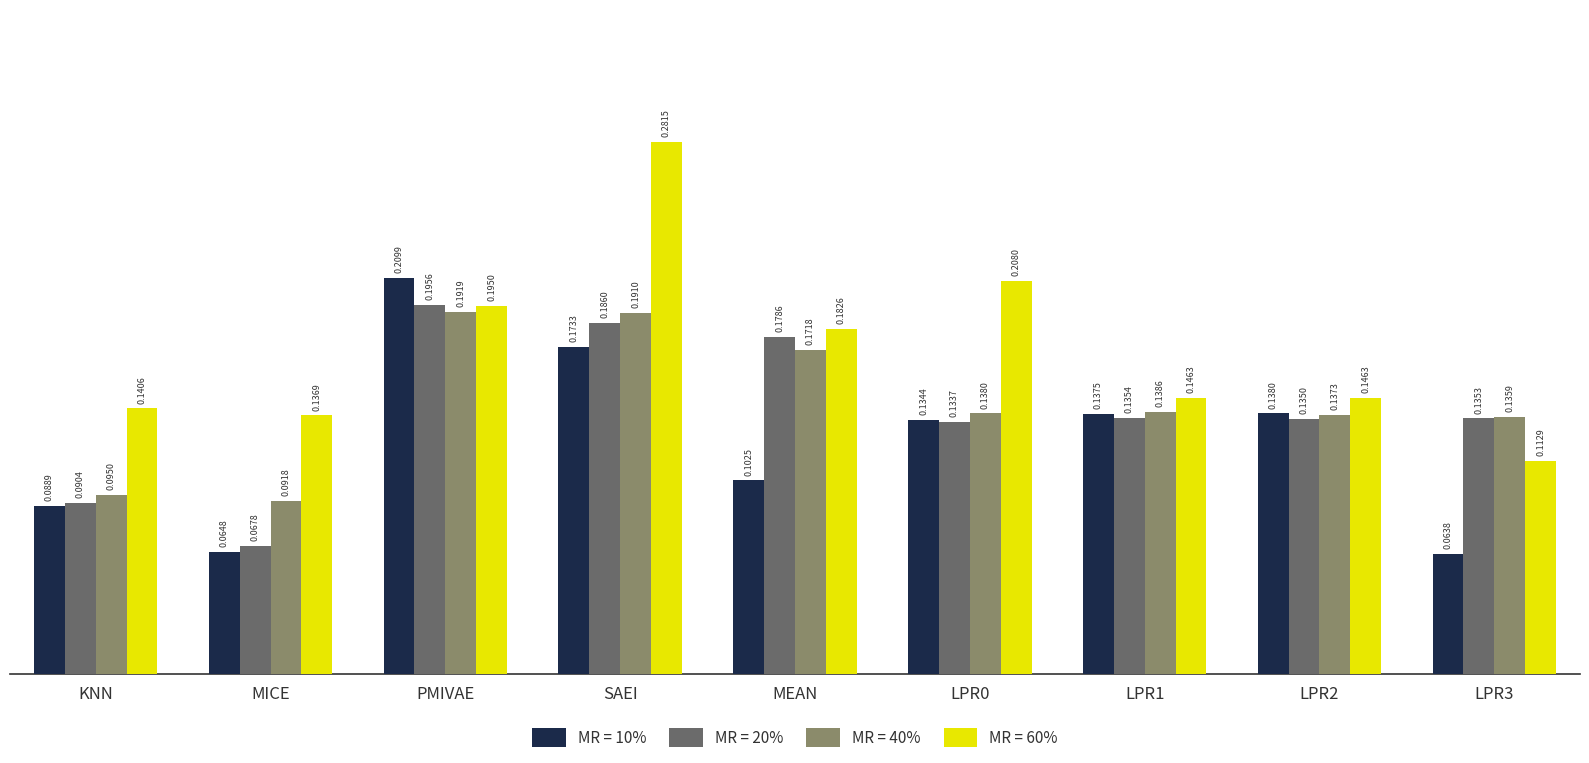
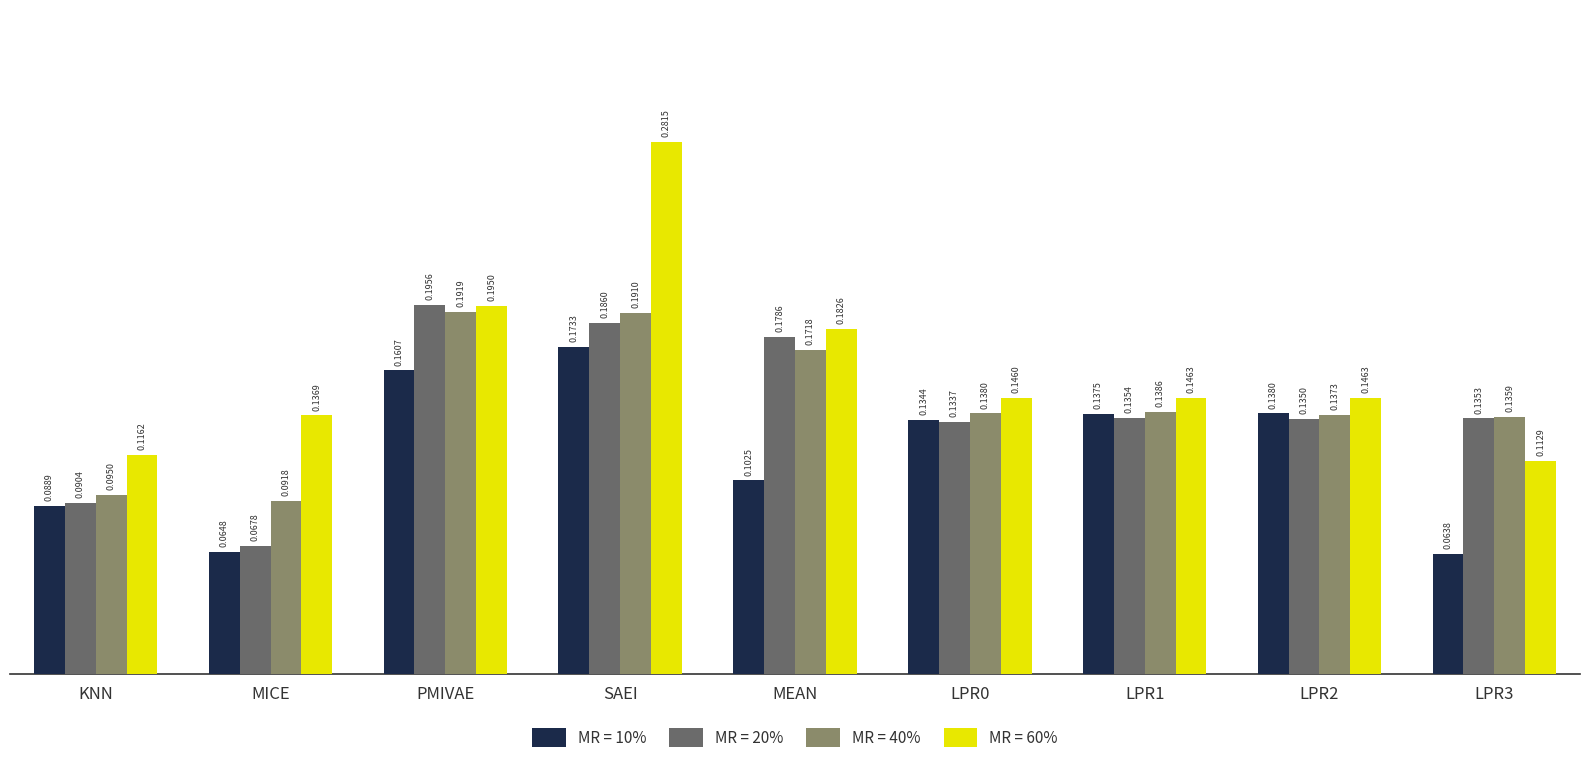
  {
    "MR = 10%": {
      "KNN": 0.0889,
      "MICE": 0.0648,
-     "PMIVAE": 0.2099,
+     "PMIVAE": 0.1607,
      "SAEI": 0.1733,
      "MEAN": 0.1025,
      "LPR0": 0.1344,
      "LPR1": 0.1375,
      "LPR2": 0.1380,
      "LPR3": 0.0638
    },
    "MR = 60%": {
-     "KNN": 0.1406,
+     "KNN": 0.1162,
      "MICE": 0.1369,
      "PMIVAE": 0.1950,
      "SAEI": 0.2815,
      "MEAN": 0.1826,
-     "LPR0": 0.2080,
+     "LPR0": 0.1460,
      "LPR1": 0.1463,
      "LPR2": 0.1463,
      "LPR3": 0.1129
    }
  }
